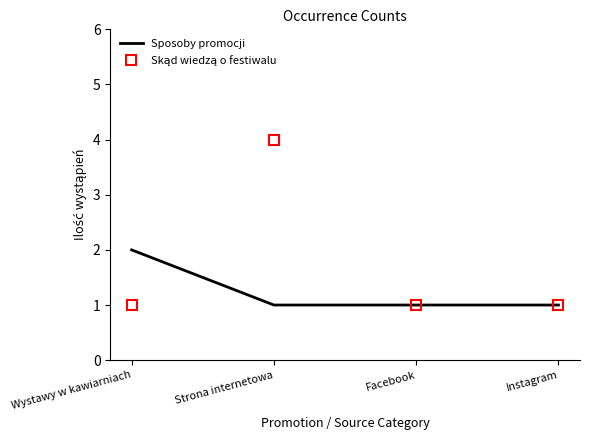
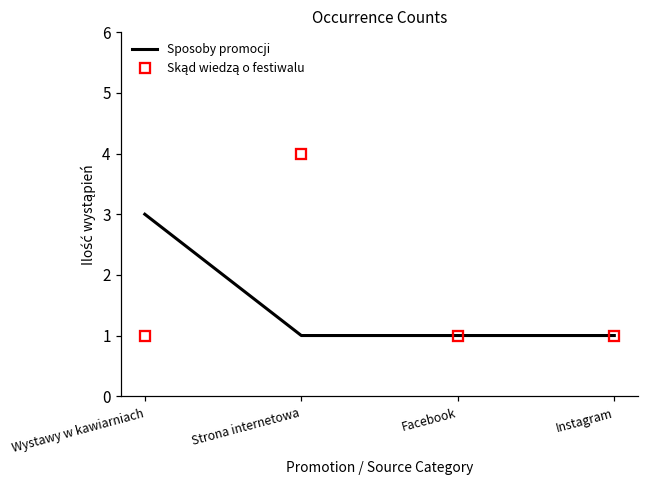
  {
    "Sposoby promocji": {
-     "Wystawy w kawiarniach": 2,
+     "Wystawy w kawiarniach": 3,
      "Strona internetowa": 1
    },
    "Skąd wiedzą o festiwalu": {
      "Wystawy w kawiarniach": 1,
      "Strona internetowa": 4
    }
  }
